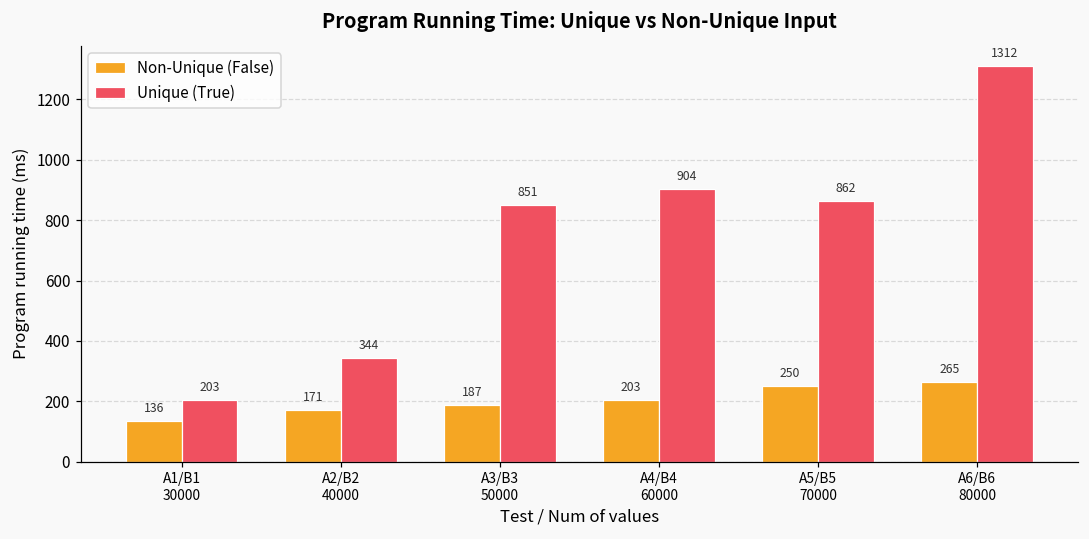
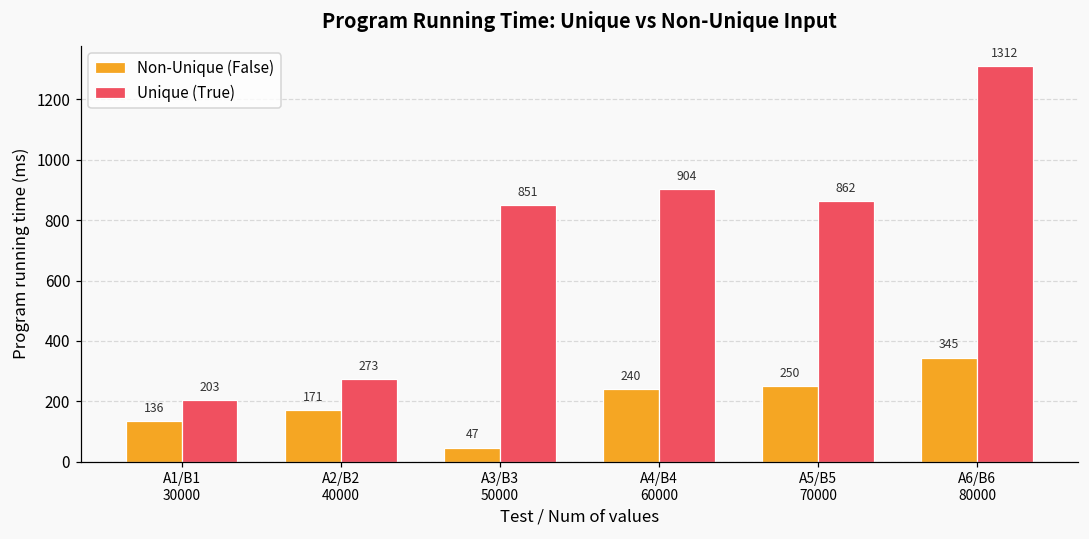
  {
    "Non-Unique (False)": {
      "A1/B1 30000": 136,
      "A2/B2 40000": 171,
-     "A3/B3 50000": 187,
-     "A4/B4 60000": 203,
+     "A3/B3 50000": 47,
+     "A4/B4 60000": 240,
      "A5/B5 70000": 250,
-     "A6/B6 80000": 265
+     "A6/B6 80000": 345
    },
    "Unique (True)": {
      "A1/B1 30000": 203,
-     "A2/B2 40000": 344,
+     "A2/B2 40000": 273,
      "A3/B3 50000": 851,
      "A4/B4 60000": 904,
      "A5/B5 70000": 862,
      "A6/B6 80000": 1312
    }
  }
